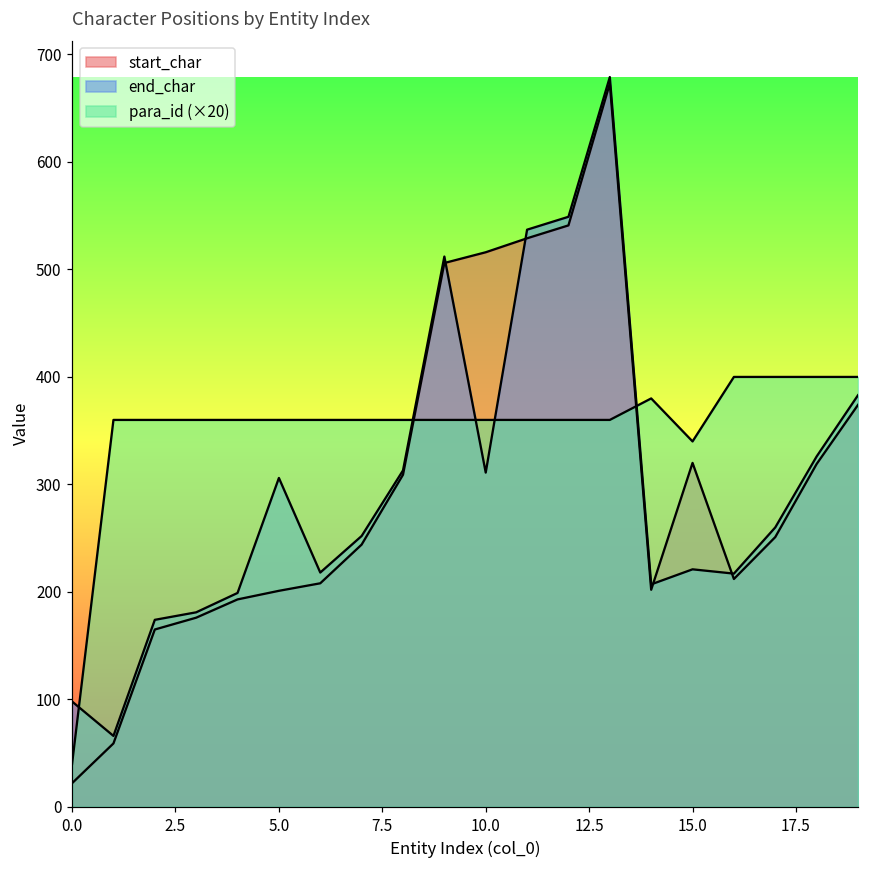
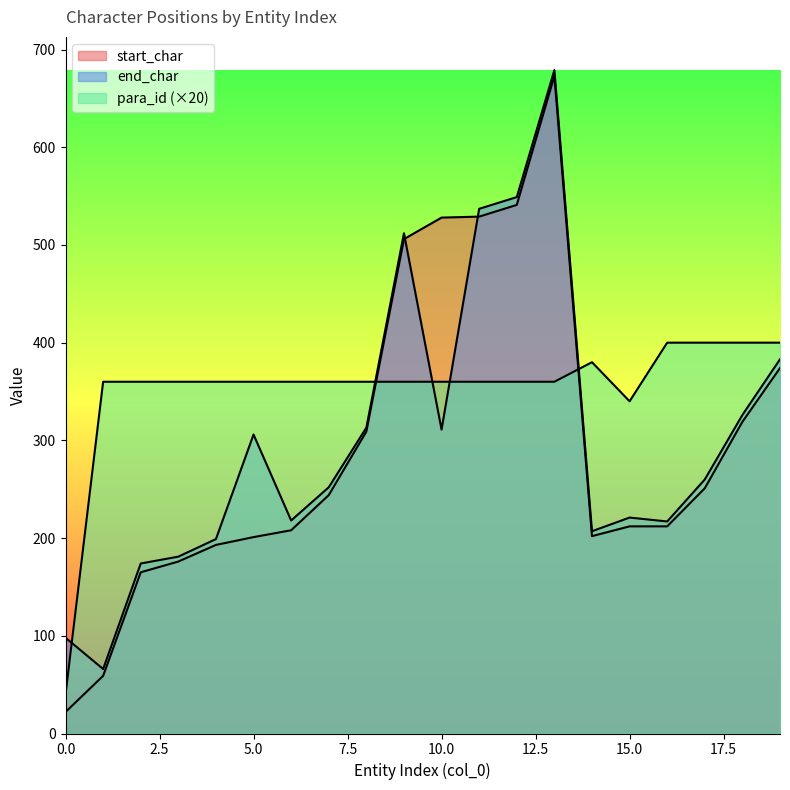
  {
    "start_char": {
      "0.0": 20,
      "5.0": 200,
-     "10.0": 520,
-     "15.0": 320
+     "10.0": 530,
+     "15.0": 210
    },
    "end_char": {
      "0.0": 100,
      "5.0": 310,
      "10.0": 310,
      "15.0": 220
    },
    "para_id (×20)": {
      "0.0": 40,
      "5.0": 360,
      "10.0": 360,
      "15.0": 340
    }
  }
